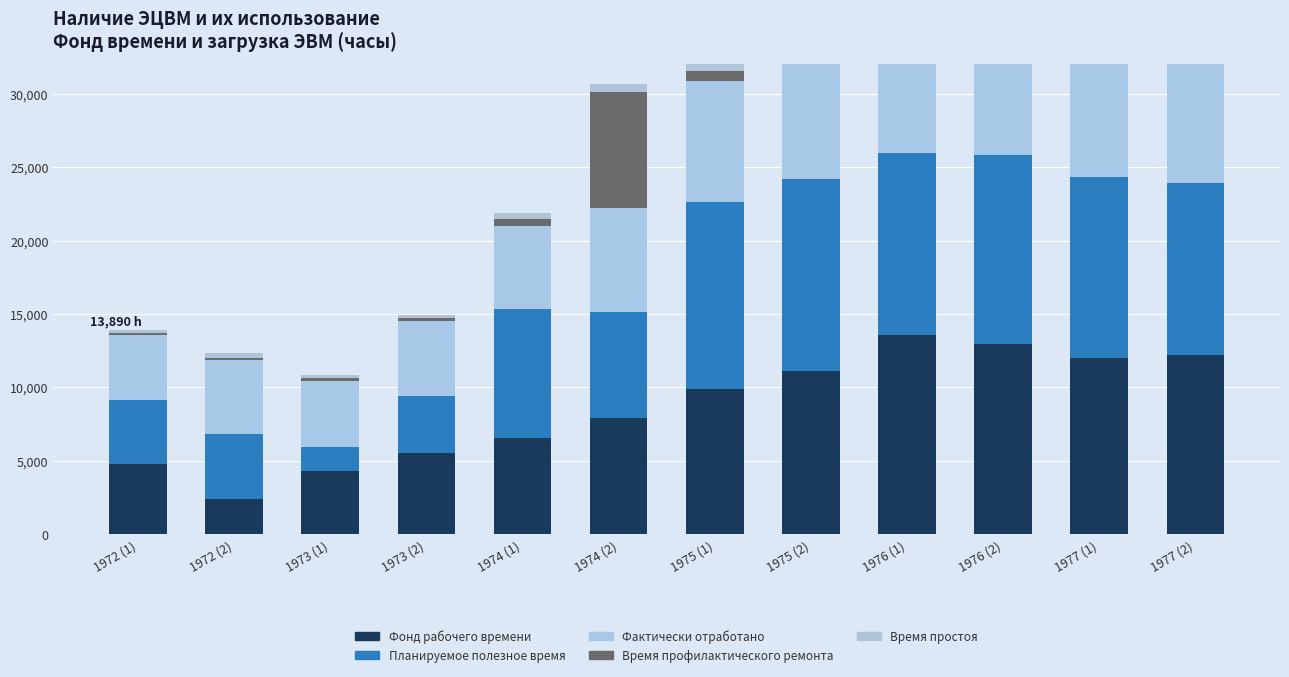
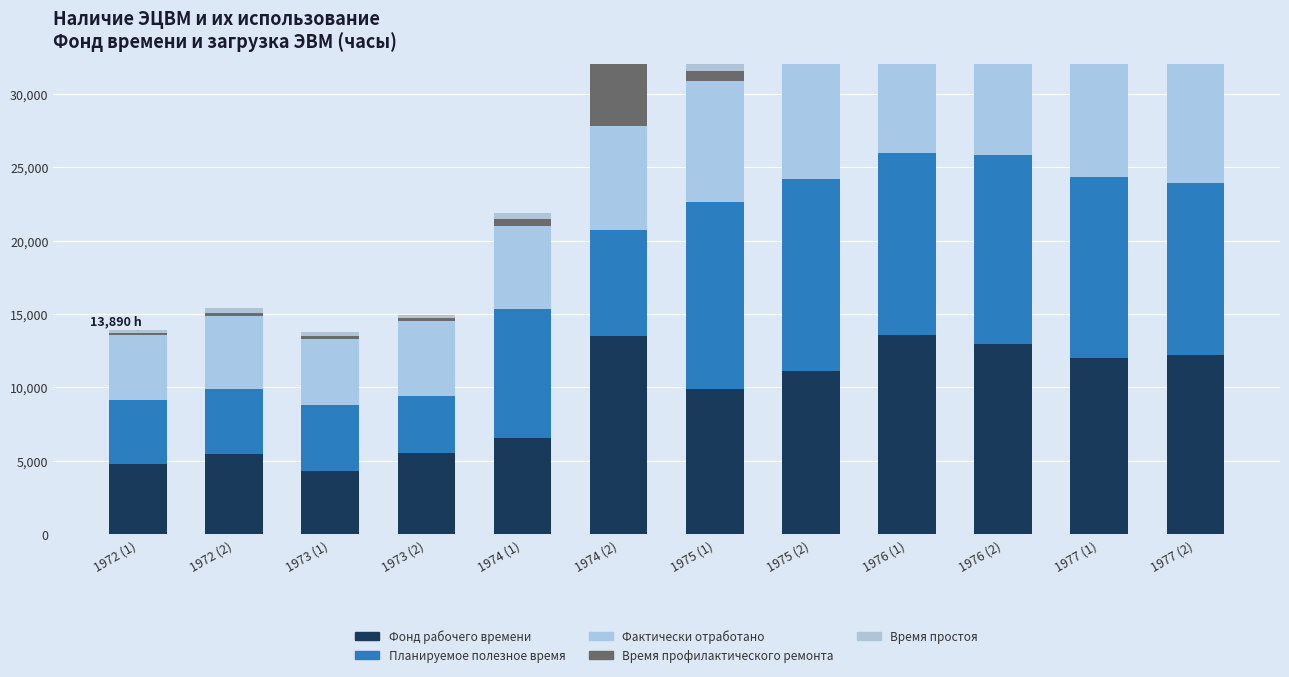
  {
    "Фонд рабочего времени": {
      "1972 (1)": "4,800",
-     "1972 (2)": "2,400",
+     "1972 (2)": "5,500",
      "1973 (1)": "4,300",
      "1973 (2)": "5,500",
      "1974 (1)": "6,600",
-     "1974 (2)": "7,900",
+     "1974 (2)": "13,500",
      "1975 (1)": "9,900",
      "1975 (2)": "11,100",
      "1976 (1)": "13,500",
      "1976 (2)": "13,000",
      "1977 (1)": "12,000",
      "1977 (2)": "12,200"
    },
    "Планируемое полезное время": {
      "1972 (1)": "4,400",
      "1972 (2)": "4,400",
-     "1973 (1)": "1,600",
+     "1973 (1)": "4,500",
      "1973 (2)": "3,900",
      "1974 (1)": "8,800",
      "1974 (2)": "7,200",
      "1975 (1)": "12,800",
      "1975 (2)": "13,100",
      "1976 (1)": "12,400",
      "1976 (2)": "12,900",
      "1977 (1)": "12,300",
      "1977 (2)": "11,700"
    },
    "Время профилактического ремонта": {
      "1972 (2)": "200",
      "1973 (1)": "200",
      "1973 (2)": "200",
      "1974 (1)": "500",
      "1975 (1)": "700"
    }
  }
